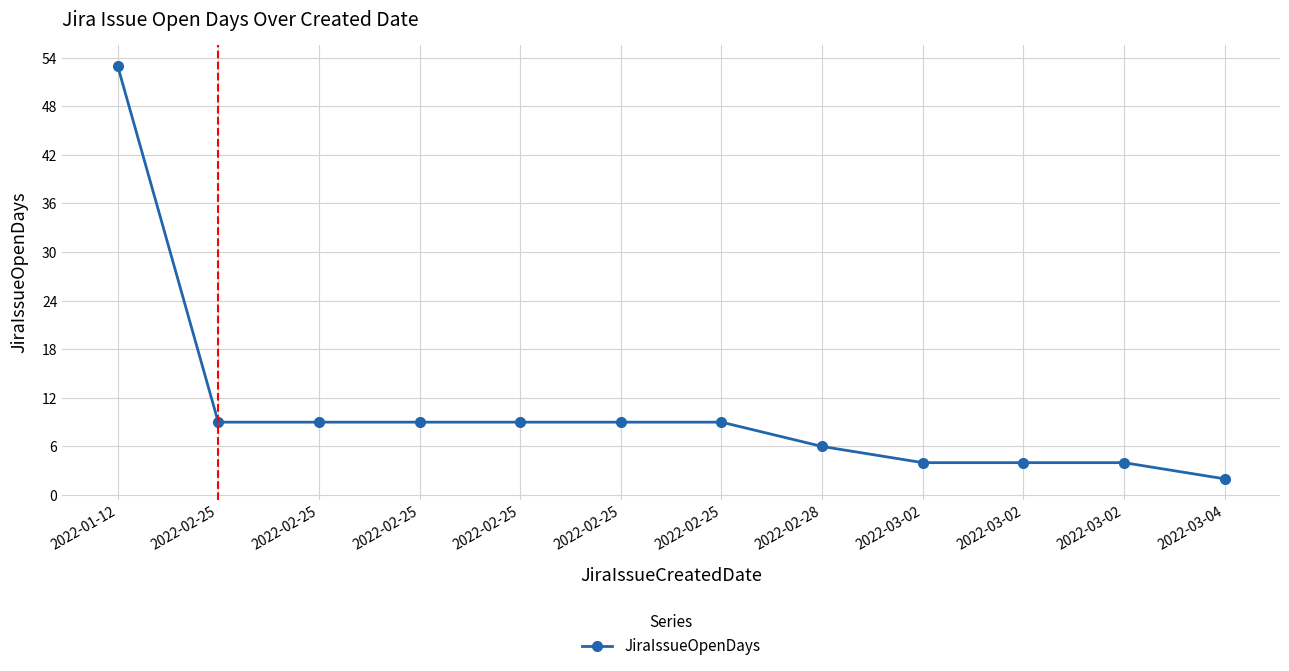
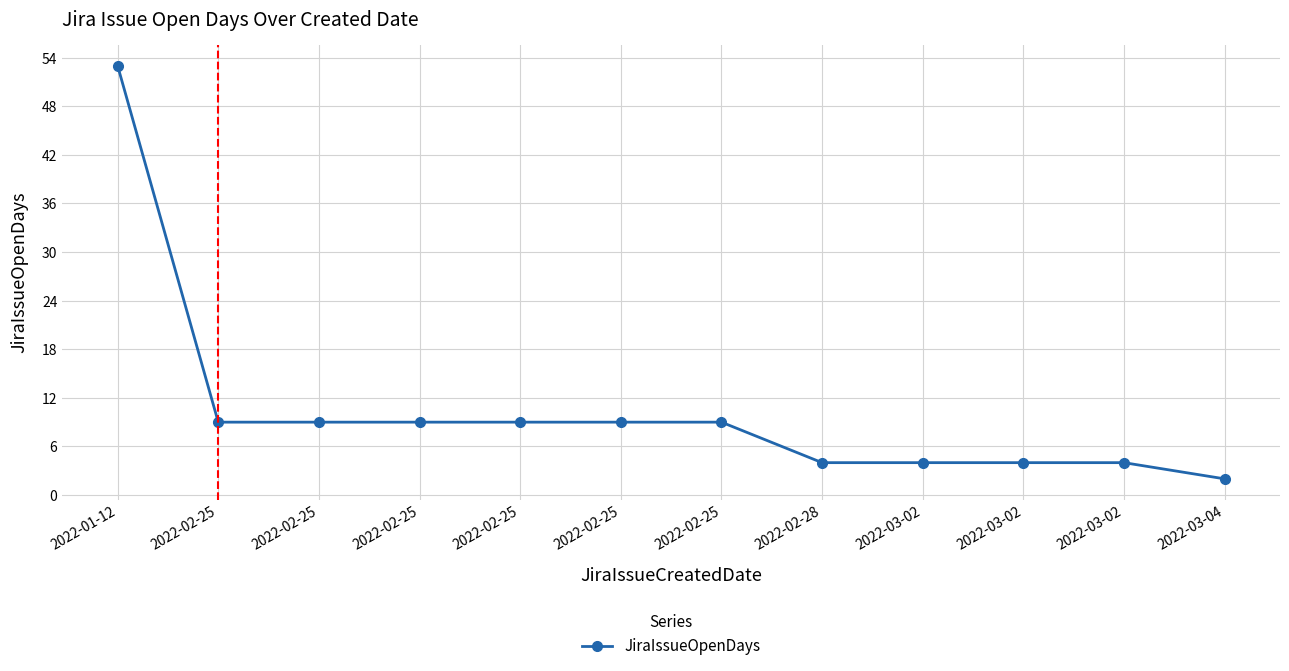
  {
    "2022-01-12": 53,
-   "2022-02-28": 6,
+   "2022-02-28": 4,
    "2022-03-04": 2
  }
